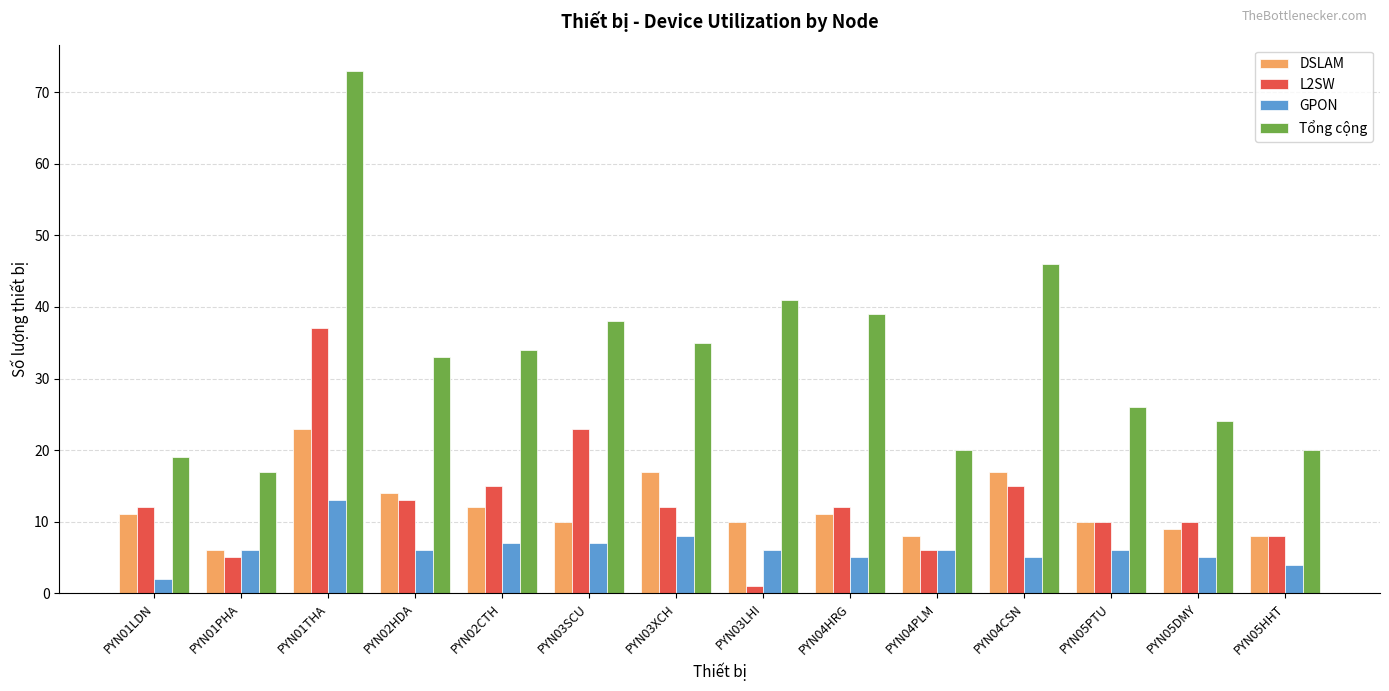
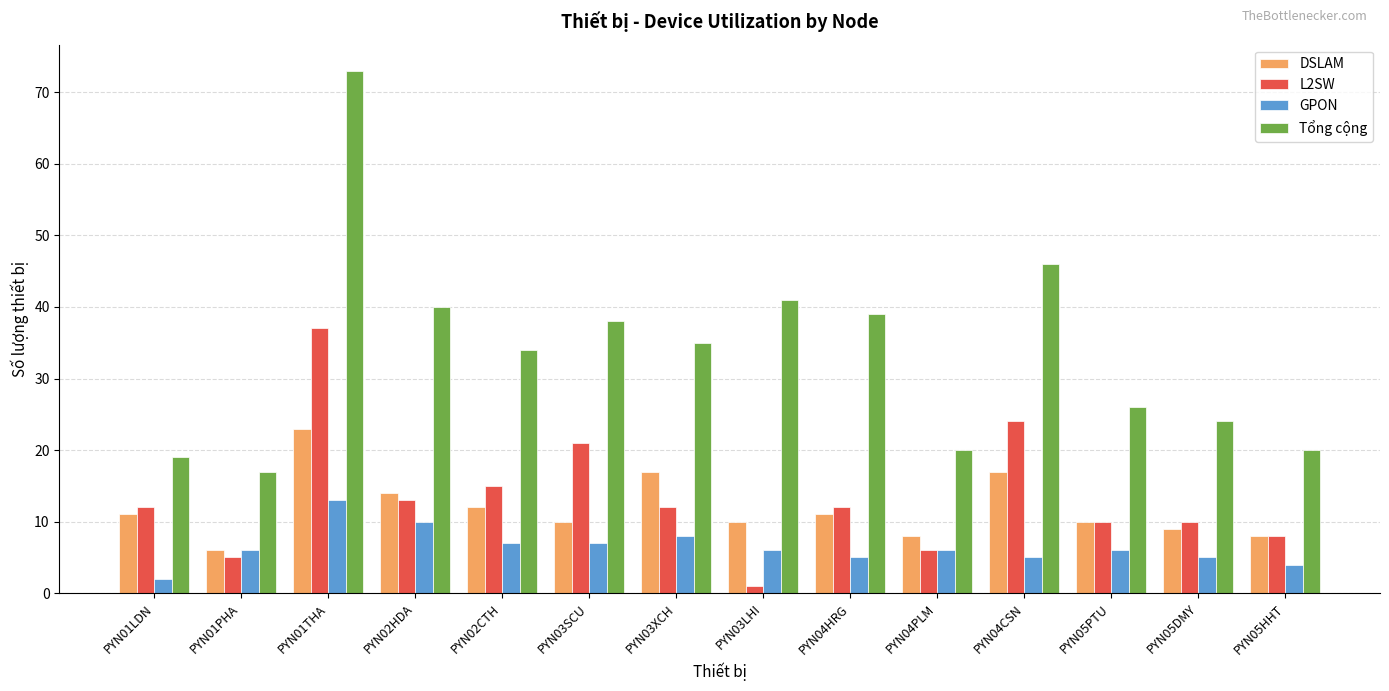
  {
    "DSLAM": {
      "PYN01LDN": 11,
      "PYN01PHA": 6,
      "PYN01THA": 23,
      "PYN02HDA": 14,
      "PYN02CTH": 12,
      "PYN03SCU": 10,
      "PYN03XCH": 17,
      "PYN03LHI": 10,
      "PYN04HRG": 11,
      "PYN04PLM": 8,
      "PYN04CSN": 17,
      "PYN05PTU": 10,
      "PYN05DMY": 9,
      "PYN05HHT": 8
    },
    "L2SW": {
      "PYN01LDN": 12,
      "PYN01PHA": 5,
      "PYN01THA": 37,
      "PYN02HDA": 13,
      "PYN02CTH": 15,
-     "PYN03SCU": 23,
+     "PYN03SCU": 21,
      "PYN03XCH": 12,
      "PYN03LHI": 1,
      "PYN04HRG": 12,
      "PYN04PLM": 6,
-     "PYN04CSN": 15,
+     "PYN04CSN": 24,
      "PYN05PTU": 10,
      "PYN05DMY": 10,
      "PYN05HHT": 8
    },
    "GPON": {
      "PYN01LDN": 2,
      "PYN01PHA": 6,
      "PYN01THA": 13,
-     "PYN02HDA": 6,
+     "PYN02HDA": 10,
      "PYN02CTH": 7,
      "PYN03SCU": 7,
      "PYN03XCH": 8,
      "PYN03LHI": 6,
      "PYN04HRG": 5,
      "PYN04PLM": 6,
      "PYN04CSN": 5,
      "PYN05PTU": 6,
      "PYN05DMY": 5,
      "PYN05HHT": 4
    },
    "Tổng cộng": {
      "PYN01LDN": 19,
      "PYN01PHA": 17,
      "PYN01THA": 73,
-     "PYN02HDA": 33,
+     "PYN02HDA": 40,
      "PYN02CTH": 34,
      "PYN03SCU": 38,
      "PYN03XCH": 35,
      "PYN03LHI": 41,
      "PYN04HRG": 39,
      "PYN04PLM": 20,
      "PYN04CSN": 46,
      "PYN05PTU": 26,
      "PYN05DMY": 24,
      "PYN05HHT": 20
    }
  }
